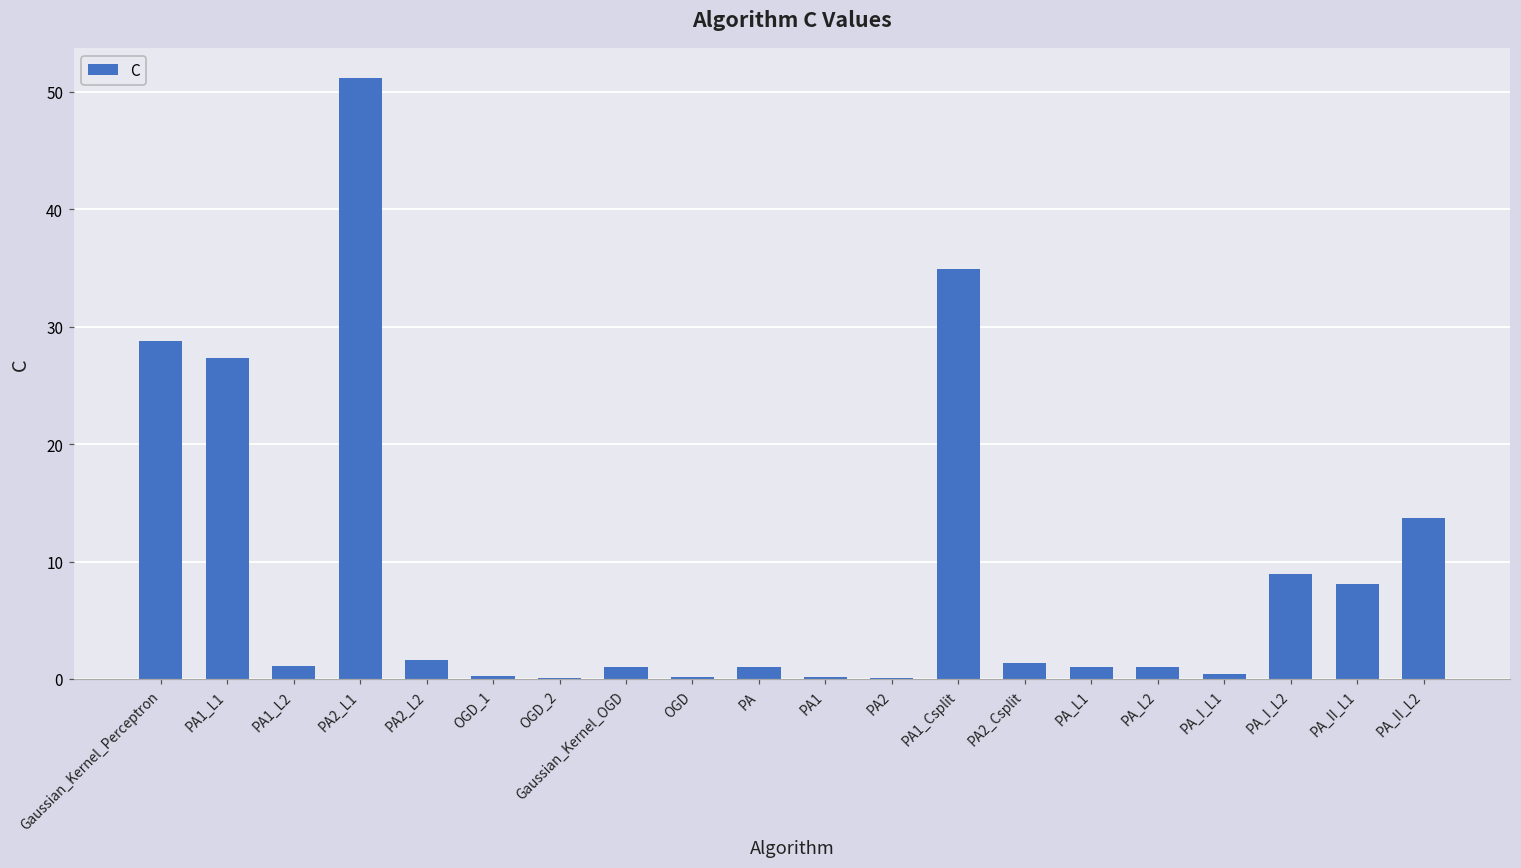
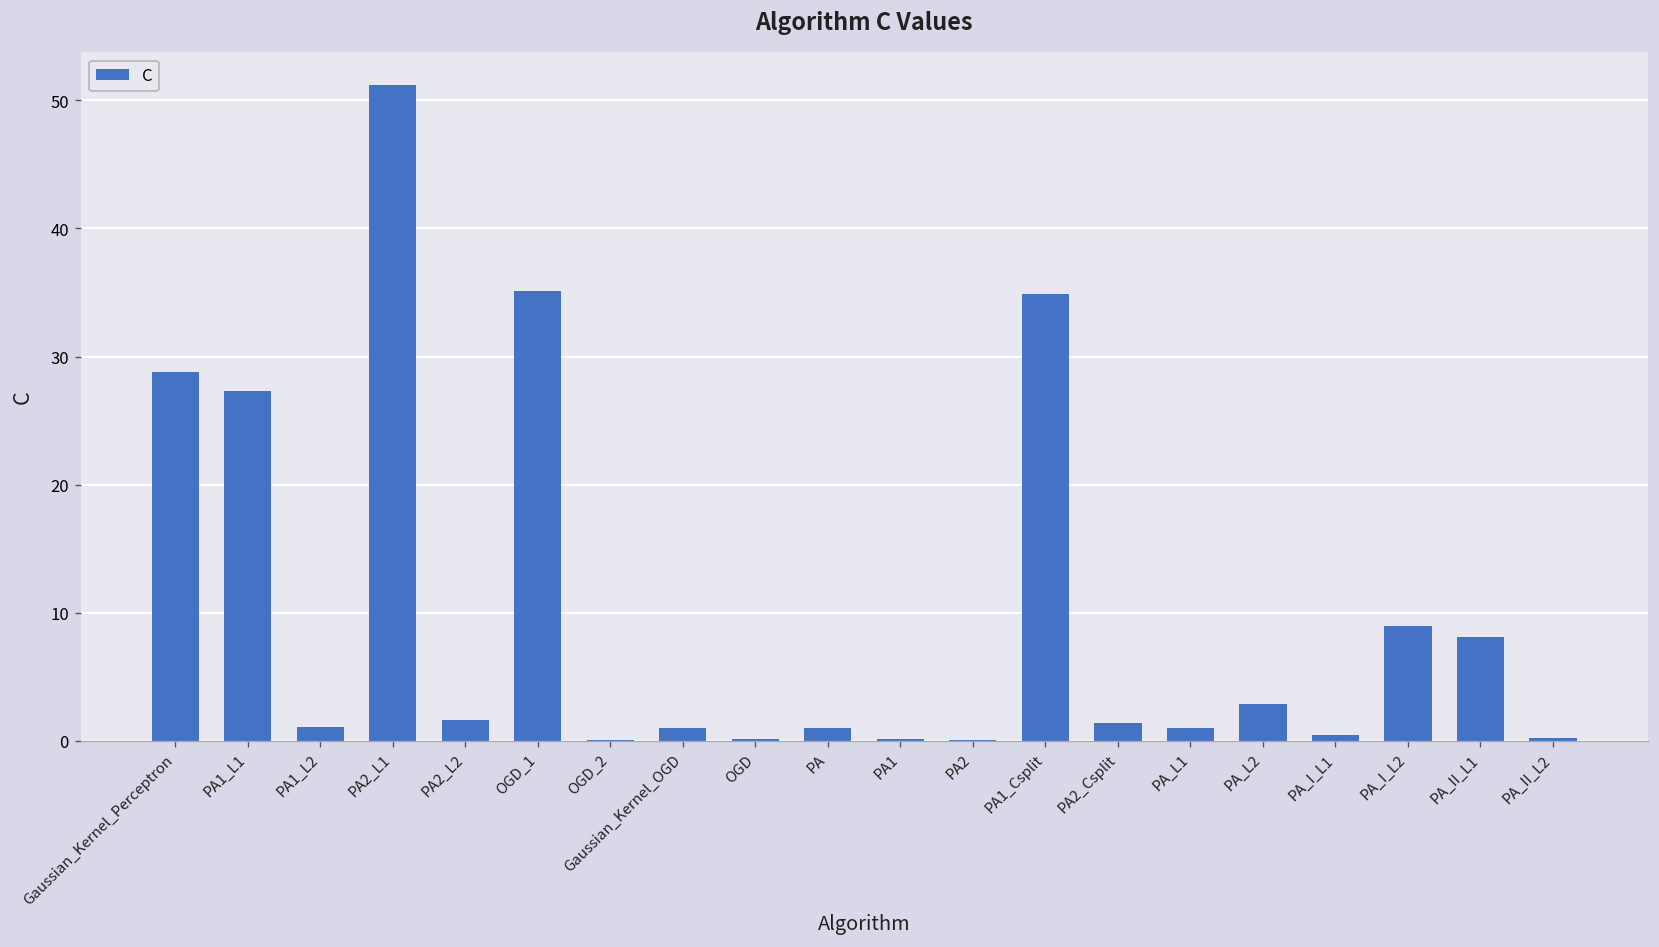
  {
    "Gaussian_Kernel_Perceptron": 28.8,
    "PA1_L1": 27.3,
    "PA1_L2": 1.1,
    "PA2_L1": 51.2,
    "PA2_L2": 1.6,
-   "OGD_1": 0.2,
+   "OGD_1": 35.2,
    "Gaussian_Kernel_OGD": 1.0,
    "PA": 1.0,
    "PA1_Csplit": 34.9,
    "PA2_Csplit": 1.4,
    "PA_L1": 1.0,
-   "PA_L2": 1.0,
+   "PA_L2": 2.9,
    "PA_I_L1": 0.5,
    "PA_I_L2": 9.0,
    "PA_II_L1": 8.1,
-   "PA_II_L2": 13.7
+   "PA_II_L2": 0.2
  }
